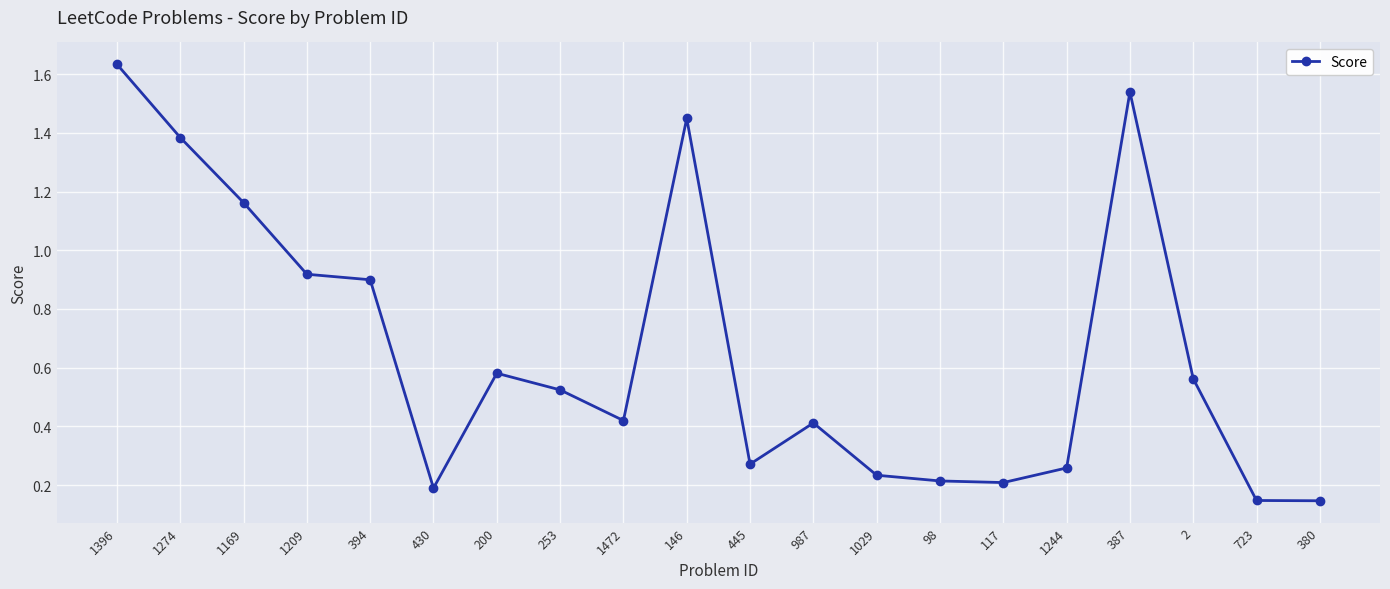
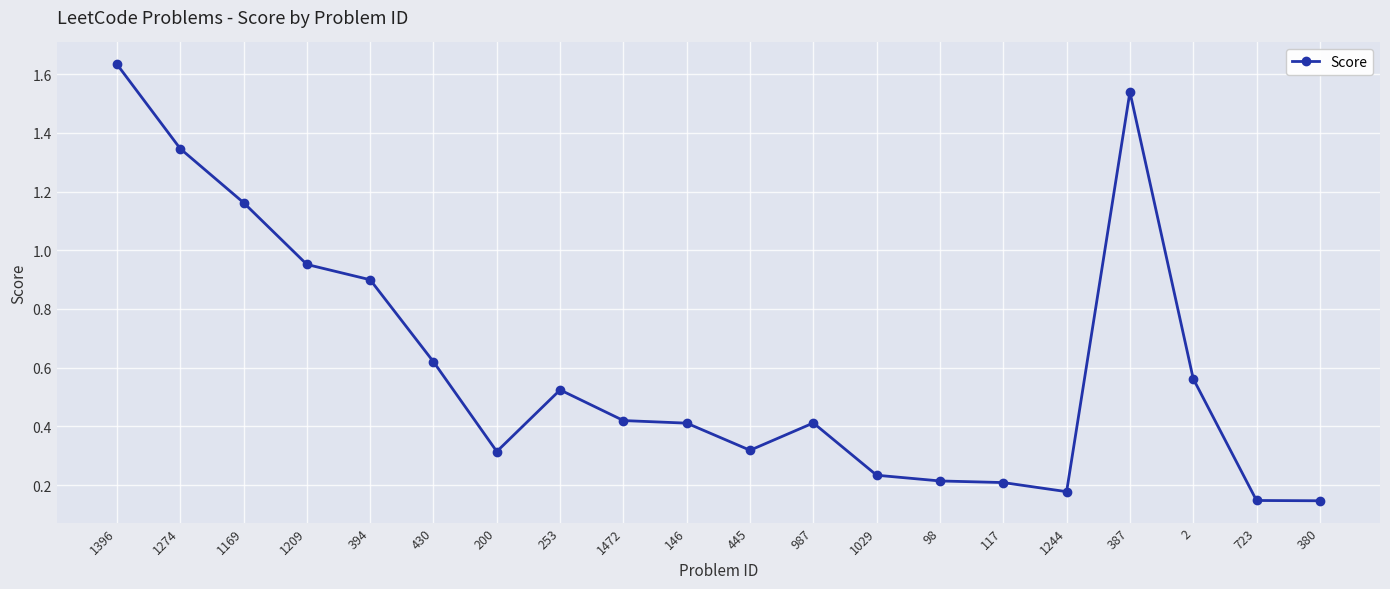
  {
    "1396": 1.63,
-   "1274": 1.38,
+   "1274": 1.35,
    "1169": 1.16,
-   "1209": 0.92,
+   "1209": 0.95,
    "394": 0.90,
-   "430": 0.19,
-   "200": 0.58,
+   "430": 0.62,
+   "200": 0.31,
    "253": 0.52,
    "1472": 0.42,
-   "146": 1.45,
-   "445": 0.27,
+   "146": 0.41,
+   "445": 0.32,
    "987": 0.41,
    "1029": 0.23,
    "98": 0.21,
    "117": 0.21,
-   "1244": 0.26,
+   "1244": 0.18,
    "387": 1.54,
    "2": 0.56,
    "723": 0.15,
    "380": 0.15
  }
